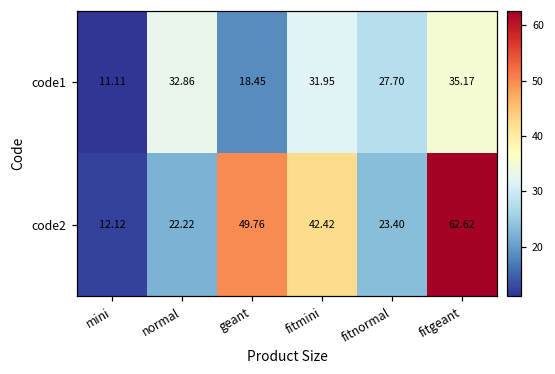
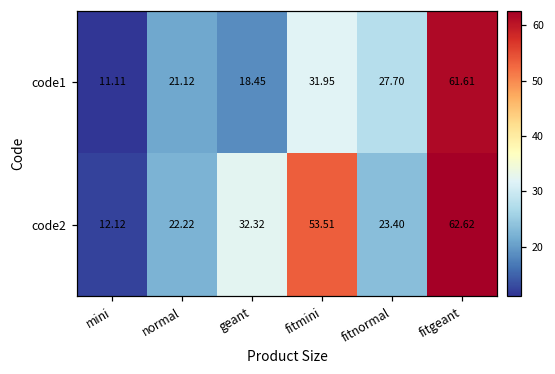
  {
    "code1": {
-     "normal": 32.86,
-     "fitgeant": 35.17
+     "normal": 21.12,
+     "fitgeant": 61.61
    },
    "code2": {
-     "geant": 49.76,
-     "fitmini": 42.42
+     "geant": 32.32,
+     "fitmini": 53.51
    }
  }
